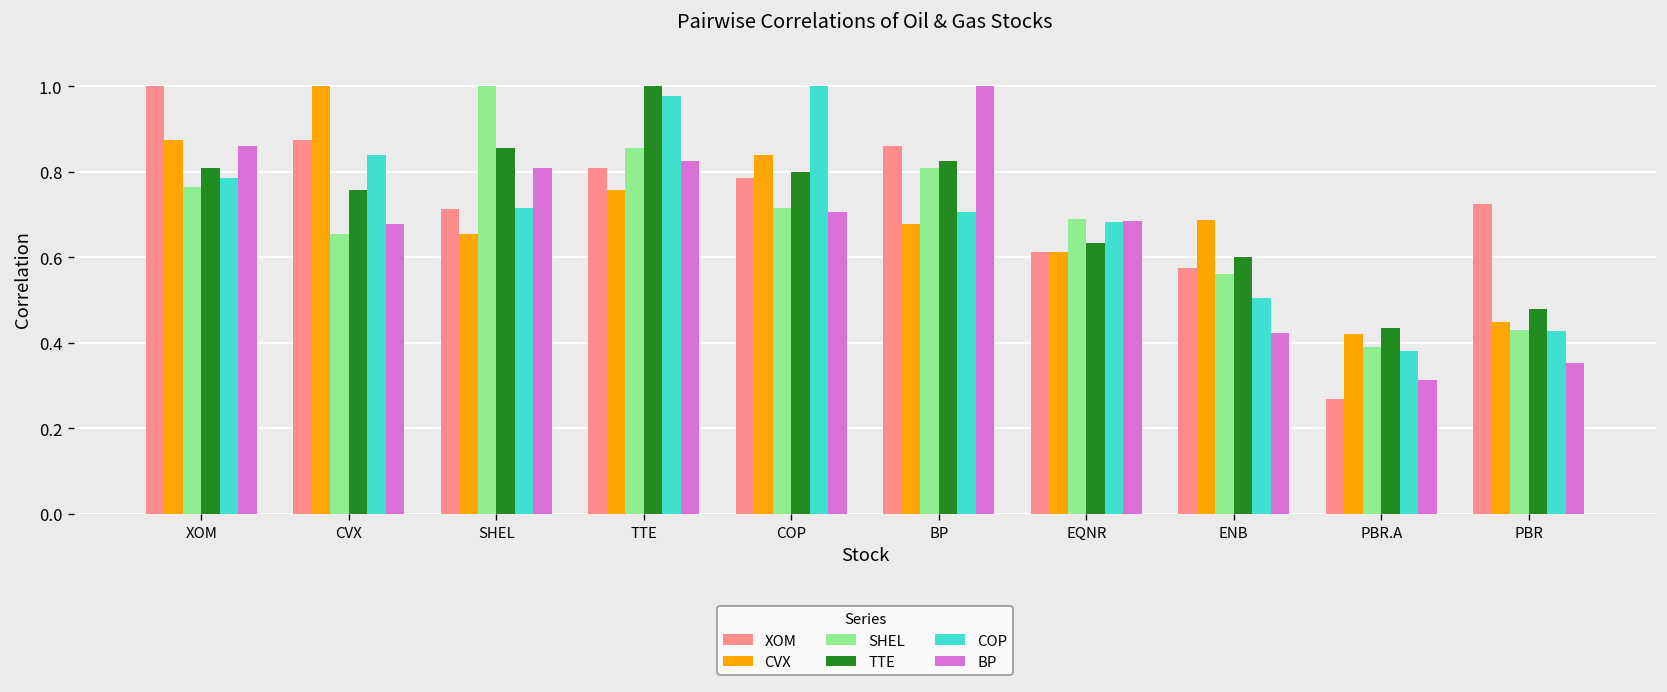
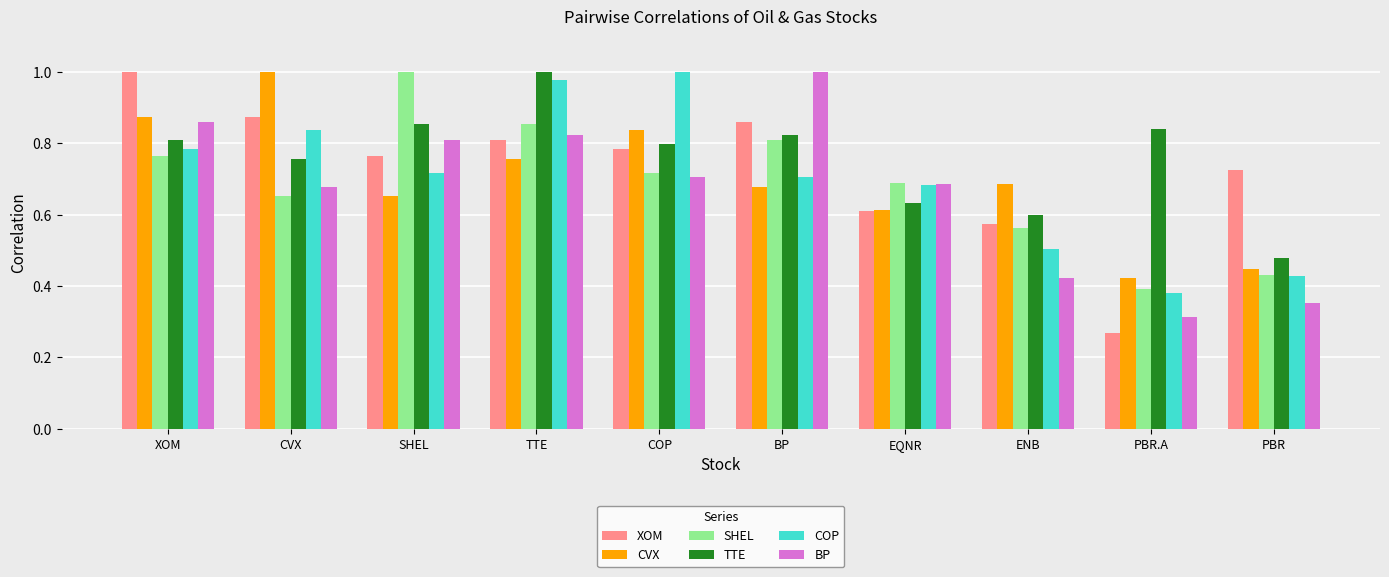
  {
    "XOM": {
      "XOM": 1.00,
      "CVX": 0.87,
-     "SHEL": 0.71,
+     "SHEL": 0.77,
      "TTE": 0.81,
      "COP": 0.79,
      "BP": 0.86,
      "EQNR": 0.61,
      "ENB": 0.57,
      "PBR.A": 0.27,
      "PBR": 0.73
    },
    "CVX": {
      "XOM": 0.87,
      "CVX": 1.00,
      "SHEL": 0.65,
      "TTE": 0.76,
      "COP": 0.84,
      "BP": 0.68,
      "EQNR": 0.61,
      "ENB": 0.69,
      "PBR.A": 0.42,
      "PBR": 0.45
    },
    "SHEL": {
      "XOM": 0.77,
      "CVX": 0.65,
      "SHEL": 1.00,
      "TTE": 0.86,
      "COP": 0.72,
      "BP": 0.81,
      "EQNR": 0.69,
      "ENB": 0.56,
      "PBR.A": 0.39,
      "PBR": 0.43
    },
    "TTE": {
      "XOM": 0.81,
      "CVX": 0.76,
      "SHEL": 0.86,
      "TTE": 1.00,
      "COP": 0.80,
      "BP": 0.82,
      "EQNR": 0.63,
      "ENB": 0.60,
-     "PBR.A": 0.43,
+     "PBR.A": 0.84,
      "PBR": 0.48
    },
    "COP": {
      "XOM": 0.79,
      "CVX": 0.84,
      "SHEL": 0.72,
      "TTE": 0.98,
      "COP": 1.00,
      "BP": 0.71,
      "EQNR": 0.68,
      "ENB": 0.51,
      "PBR.A": 0.38,
      "PBR": 0.43
    },
    "BP": {
      "XOM": 0.86,
      "CVX": 0.68,
      "SHEL": 0.81,
      "TTE": 0.82,
      "COP": 0.71,
      "BP": 1.00,
      "EQNR": 0.69,
      "ENB": 0.42,
      "PBR.A": 0.31,
      "PBR": 0.35
    }
  }
